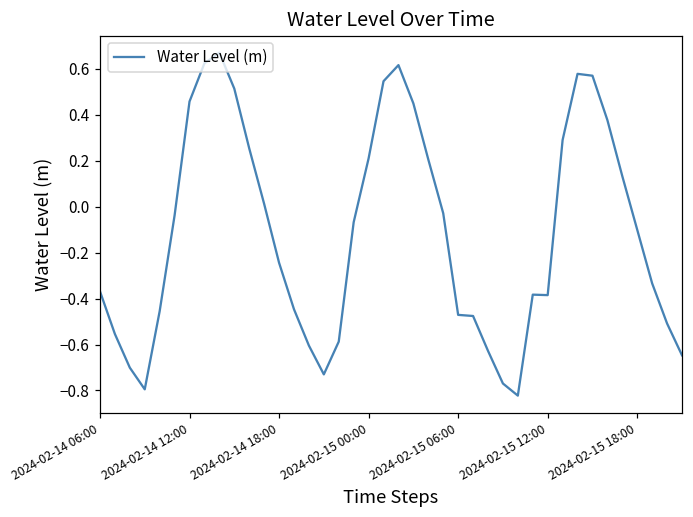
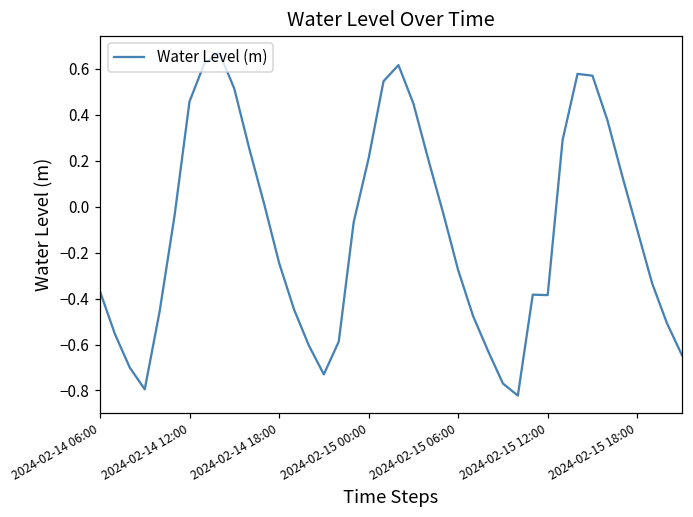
  {
    "2024-02-14 06:00": -0.37,
    "2024-02-14 12:00": 0.46,
    "2024-02-14 18:00": -0.24,
    "2024-02-15 00:00": 0.21,
-   "2024-02-15 06:00": -0.47,
+   "2024-02-15 06:00": -0.28,
    "2024-02-15 12:00": -0.39,
    "2024-02-15 18:00": -0.10
  }
